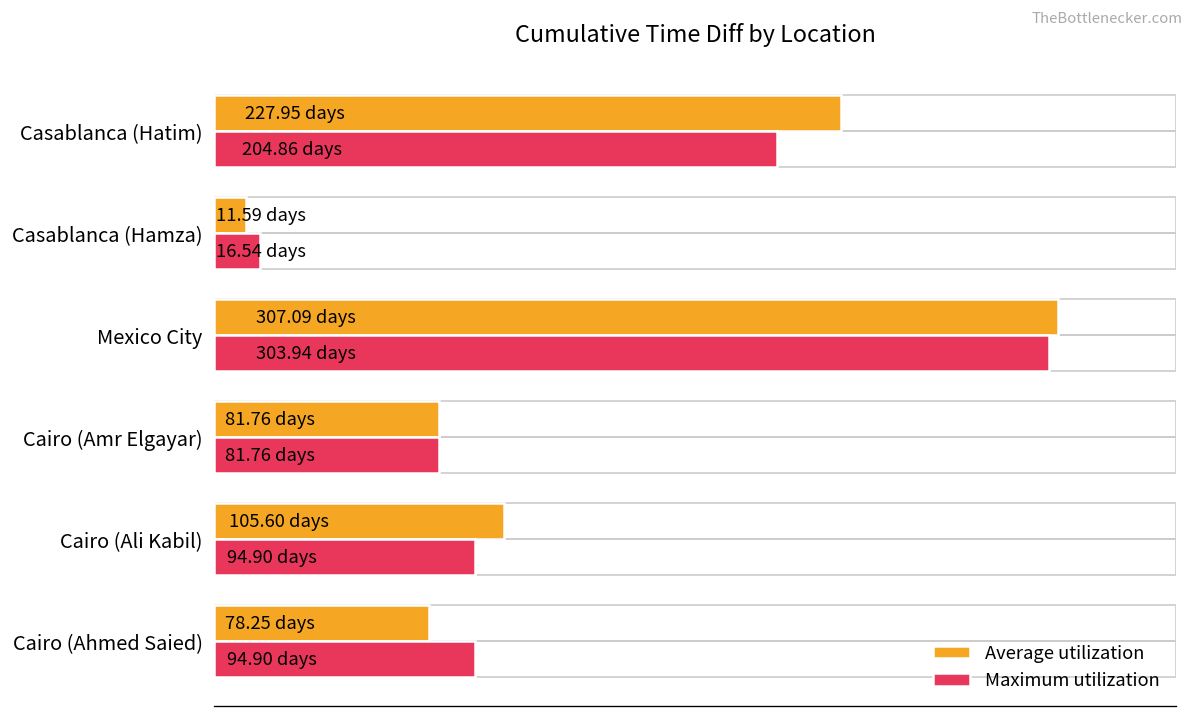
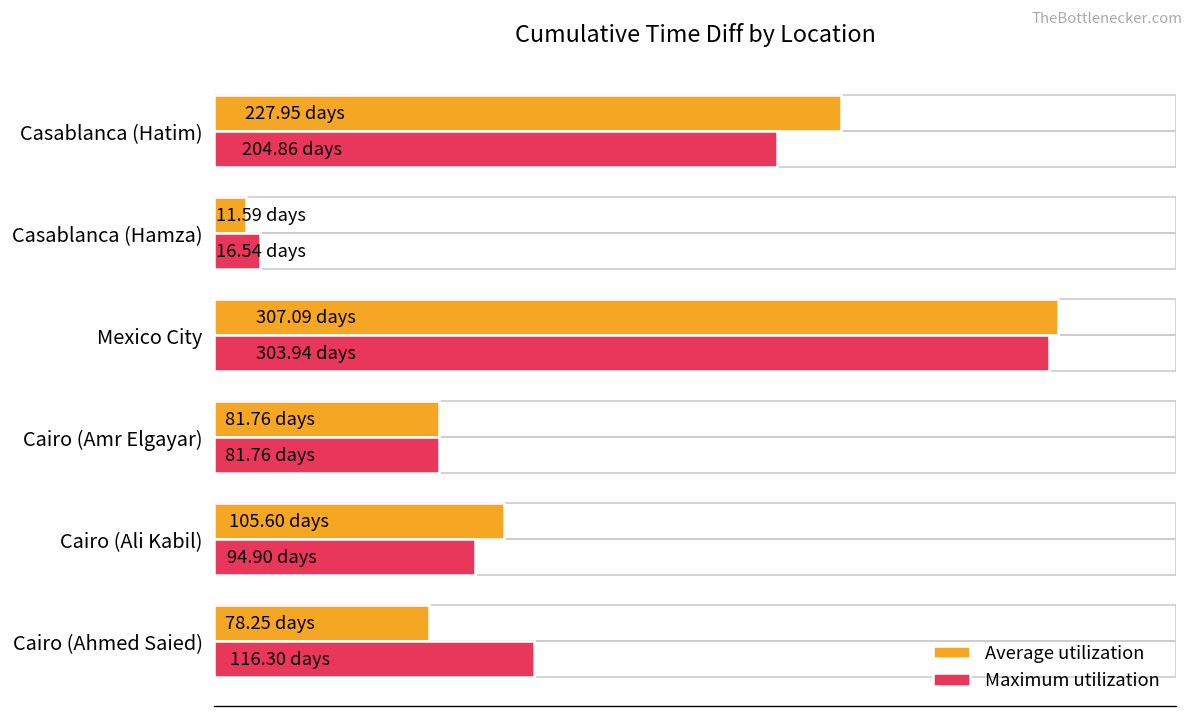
  {
    "Average utilization": {
      "Casablanca (Hatim)": 227.95,
      "Casablanca (Hamza)": 11.59,
      "Mexico City": 307.09,
      "Cairo (Amr Elgayar)": 81.76,
      "Cairo (Ali Kabil)": 105.60,
      "Cairo (Ahmed Saied)": 78.25
    },
    "Maximum utilization": {
      "Casablanca (Hatim)": 204.86,
      "Casablanca (Hamza)": 16.54,
      "Mexico City": 303.94,
      "Cairo (Amr Elgayar)": 81.76,
      "Cairo (Ali Kabil)": 94.90,
-     "Cairo (Ahmed Saied)": 94.90
+     "Cairo (Ahmed Saied)": 116.30
    }
  }
